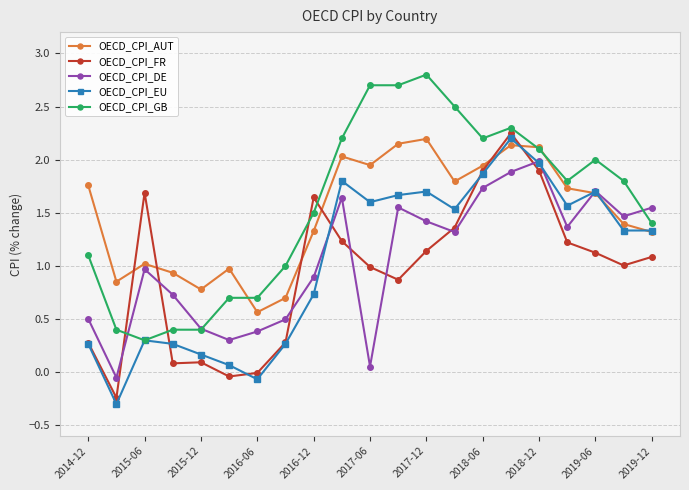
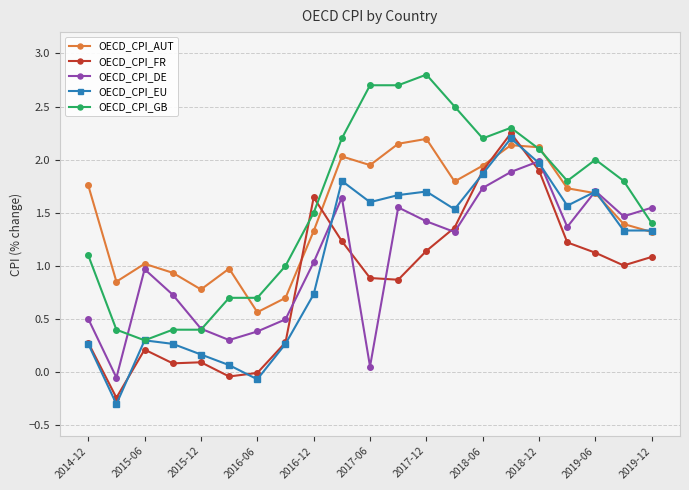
  {
    "OECD_CPI_AUT": {
      "2014-12": 1.76,
      "2015-06": 1.02,
      "2015-12": 0.78,
      "2016-06": 0.56,
      "2016-12": 1.33,
      "2017-06": 1.95,
      "2017-12": 2.20,
      "2018-06": 1.94
    },
    "OECD_CPI_FR": {
-     "2015-06": 1.69,
+     "2015-06": 0.21,
      "2015-12": 0.09,
      "2016-06": -0.01,
      "2016-12": 1.64,
-     "2017-06": 0.99,
+     "2017-06": 0.89,
      "2017-12": 1.14,
      "2018-06": 1.90,
      "2018-12": 1.90,
      "2019-06": 1.12,
      "2019-12": 1.09
    },
    "OECD_CPI_DE": {
      "2014-12": 0.50,
      "2015-06": 0.97,
      "2016-06": 0.38,
-     "2016-12": 0.89,
+     "2016-12": 1.03,
      "2017-06": 0.05,
      "2017-12": 1.42,
      "2018-06": 1.73,
      "2019-12": 1.55
    },
    "OECD_CPI_EU": {
      "2015-12": 0.17,
      "2016-06": -0.07,
      "2016-12": 0.73,
      "2017-06": 1.60,
      "2017-12": 1.70,
      "2018-06": 1.87
    },
    "OECD_CPI_GB": {
      "2014-12": 1.10,
      "2016-06": 0.70,
      "2016-12": 1.50,
      "2017-06": 2.70,
      "2017-12": 2.80,
      "2018-06": 2.20,
      "2019-06": 2.00,
      "2019-12": 1.40
    }
  }
